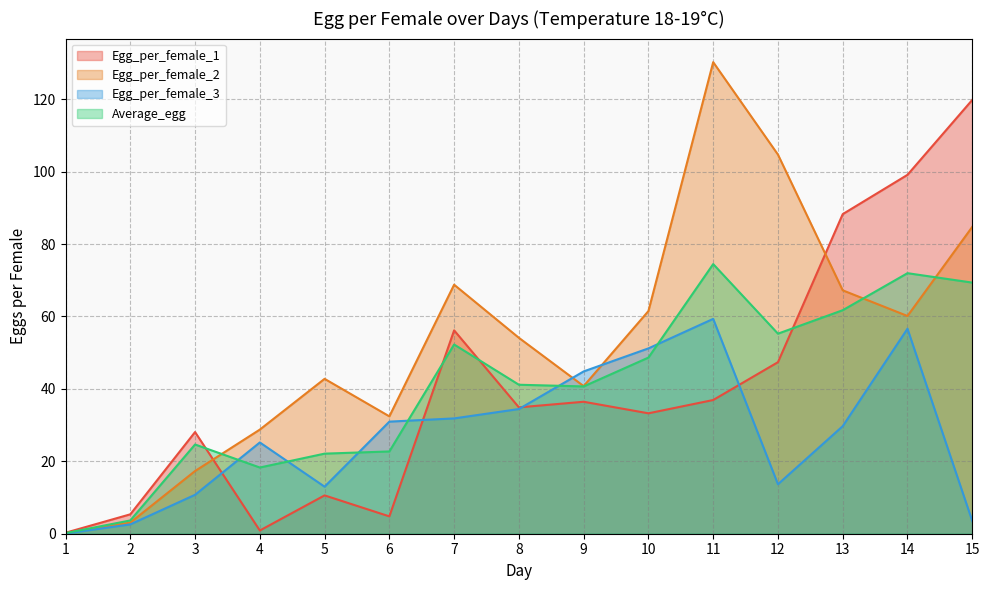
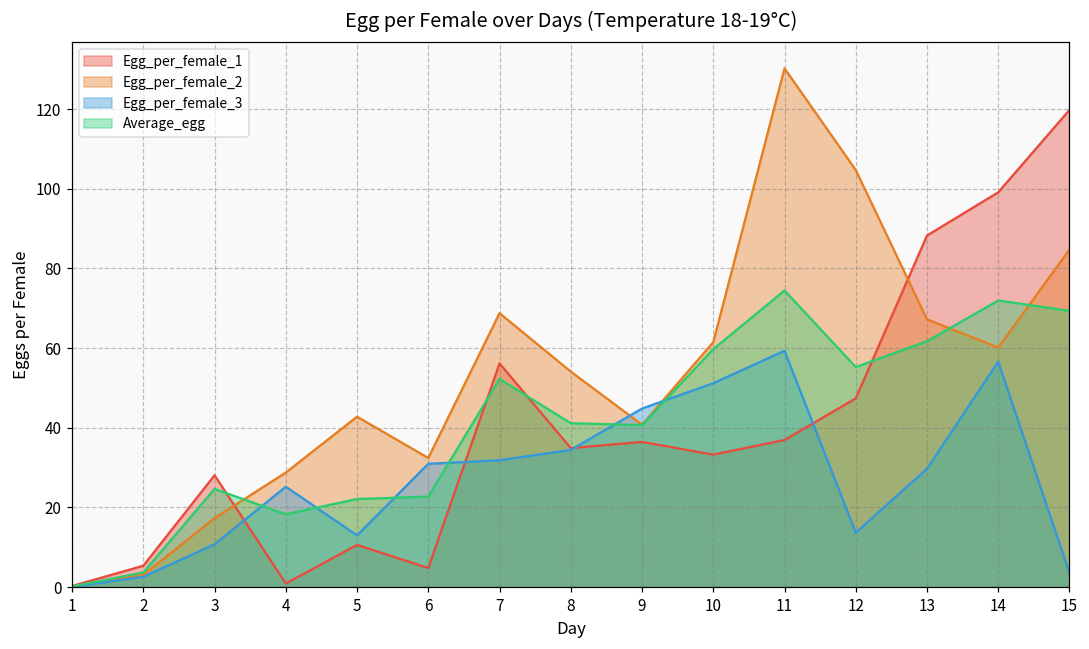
  {
    "Egg_per_female_3": {
      "3": 11,
      "4": 25,
      "5": 13,
      "6": 31,
      "7": 32,
      "9": 45,
      "10": 51,
      "11": 59,
      "12": 14,
      "13": 30,
      "14": 57,
      "15": 4
    },
    "Average_egg": {
      "3": 25,
      "4": 18,
      "5": 22,
      "6": 23,
      "7": 52,
      "8": 41,
-     "10": 49,
+     "10": 60,
      "11": 74,
      "12": 55,
      "13": 62,
      "14": 72,
      "15": 69
    }
  }
